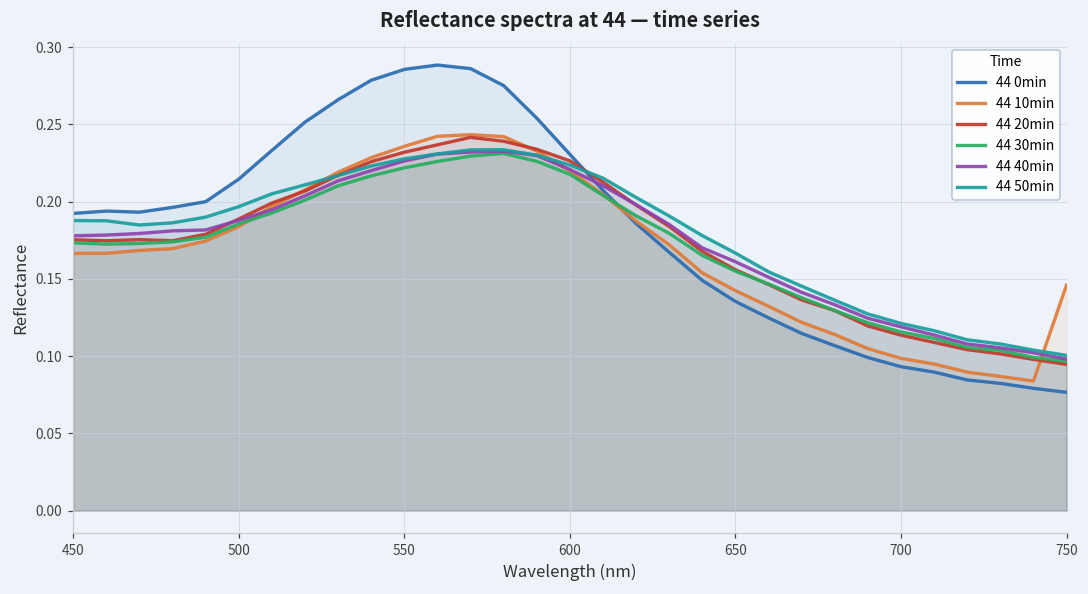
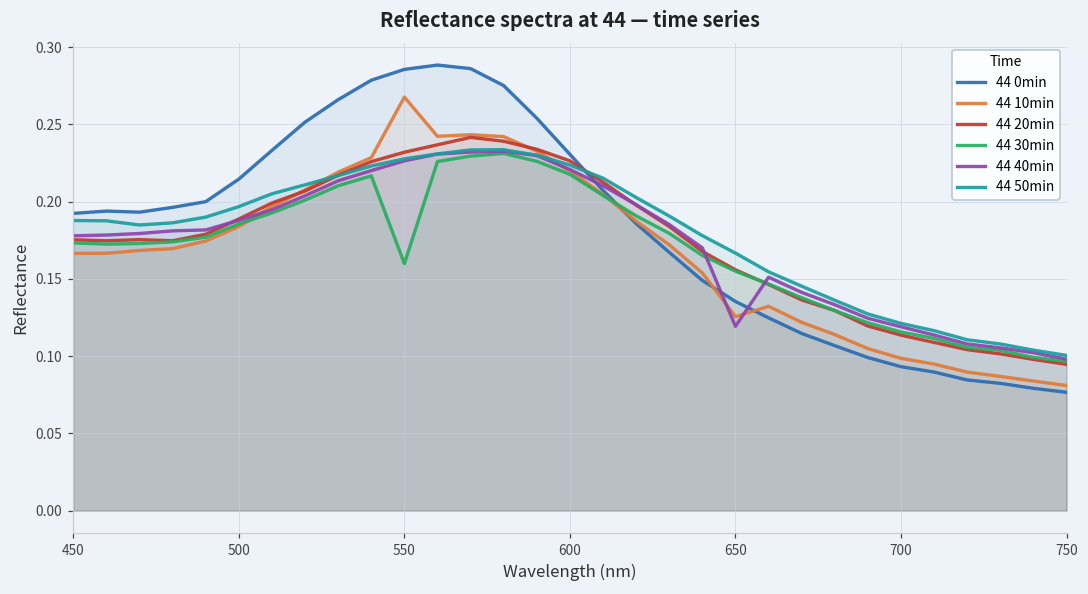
  {
    "44 10min": {
      "450": 0.167,
-     "550": 0.236,
-     "650": 0.142,
+     "550": 0.268,
+     "650": 0.126,
      "700": 0.099,
-     "750": 0.146
+     "750": 0.081
    },
    "44 20min": {
      "450": 0.175,
      "550": 0.232,
      "600": 0.226,
      "700": 0.114,
      "750": 0.095
    },
    "44 30min": {
      "450": 0.173,
-     "550": 0.222,
+     "550": 0.160,
      "600": 0.218,
      "700": 0.116
    },
    "44 40min": {
      "450": 0.178,
-     "650": 0.161,
+     "650": 0.119,
      "700": 0.119
    }
  }
